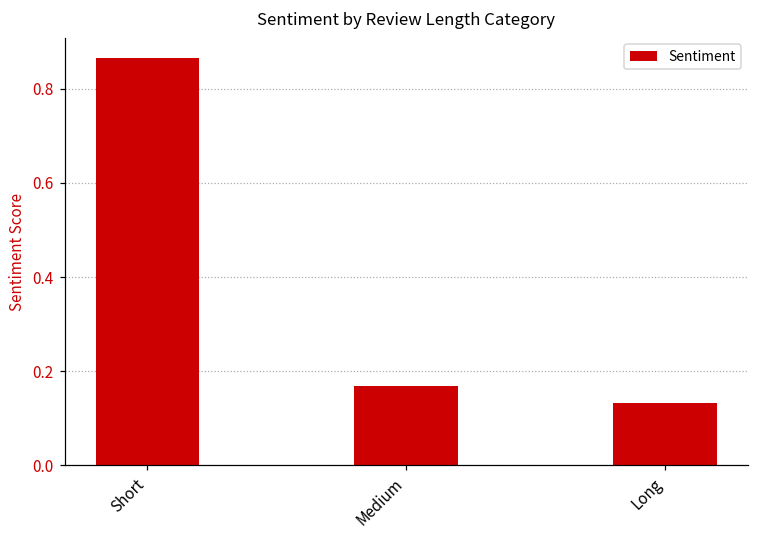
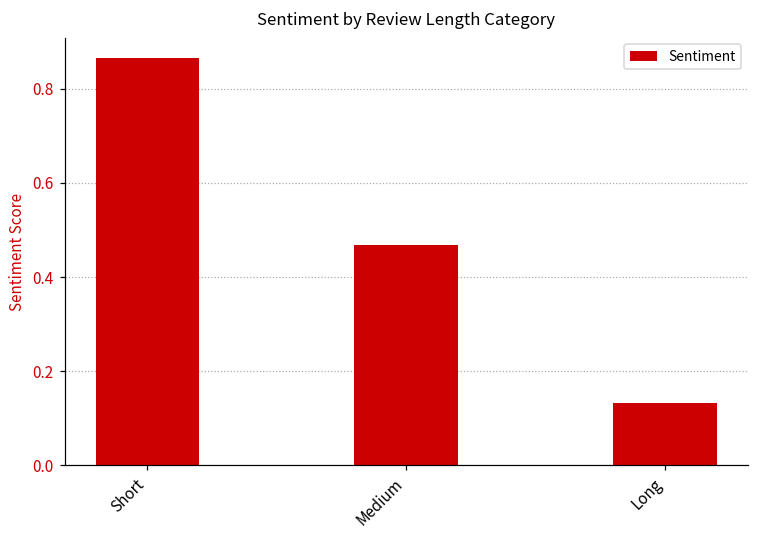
  {
    "Short": 0.87,
-   "Medium": 0.17,
+   "Medium": 0.47,
    "Long": 0.13
  }
